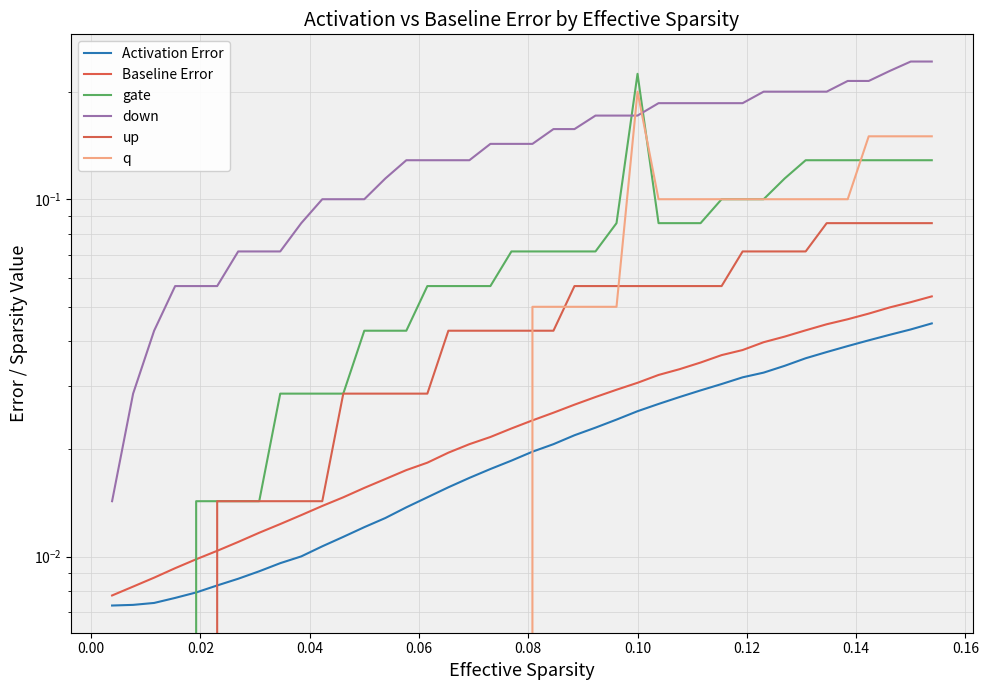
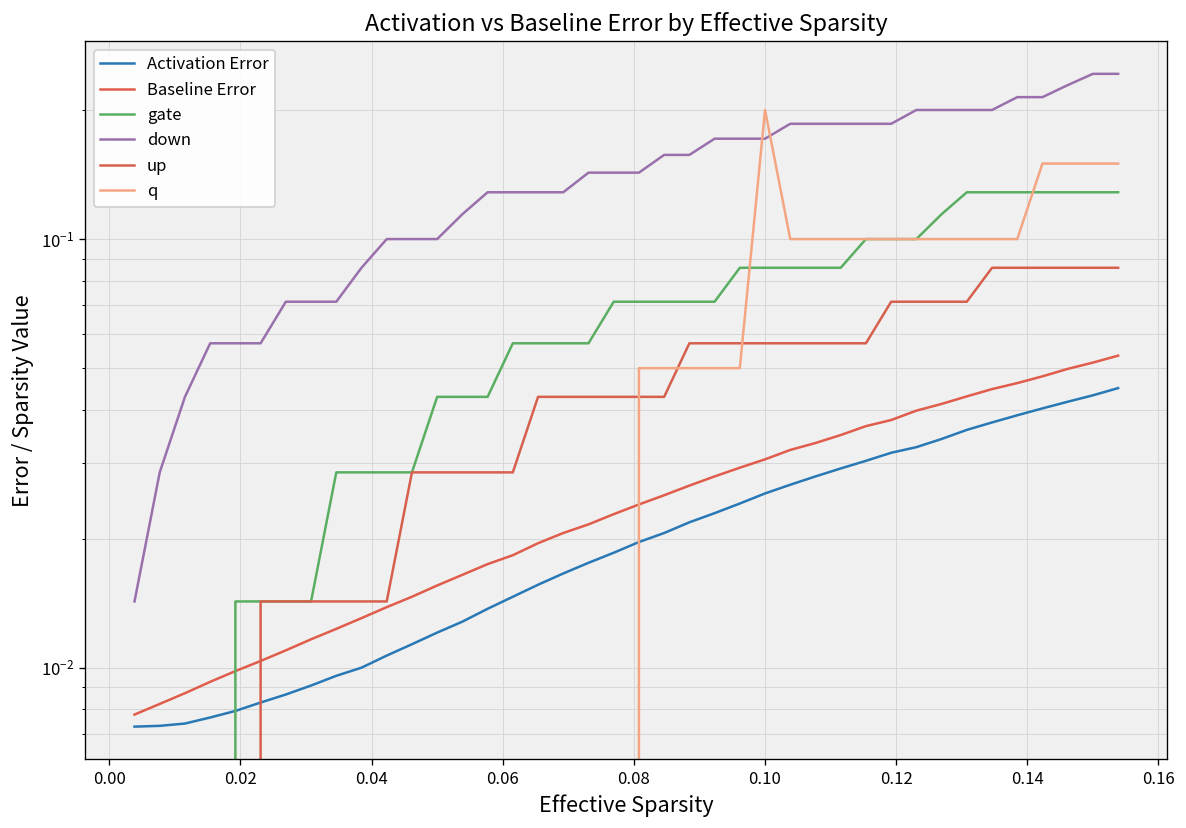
  {
    "Activation Error": {
      "0.10": 0.026
    },
    "gate": {
-     "0.10": 0.22
+     "0.10": 0.086
    },
    "down": {
      "0.10": 0.17
    },
    "q": {
      "0.10": 0.20
    }
  }
